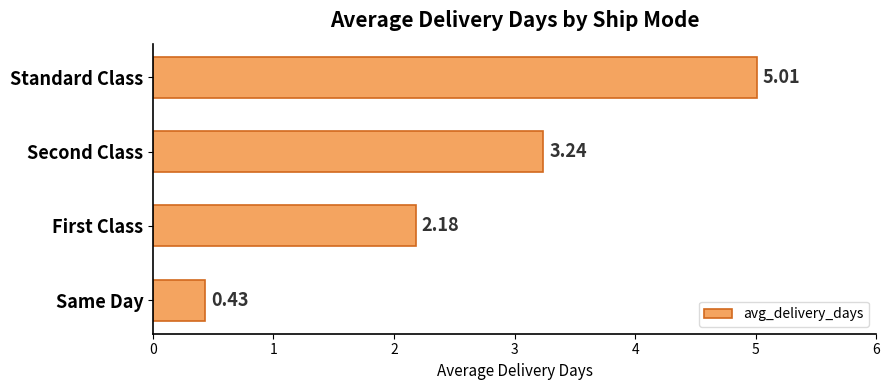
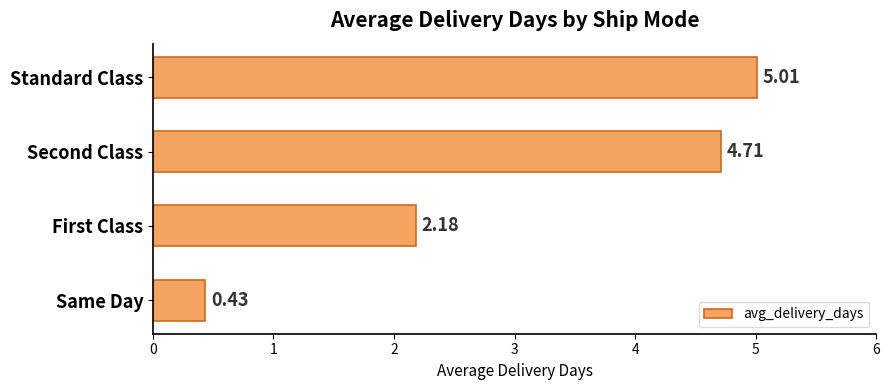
  {
    "Standard Class": 5.01,
-   "Second Class": 3.24,
+   "Second Class": 4.71,
    "First Class": 2.18,
    "Same Day": 0.43
  }
